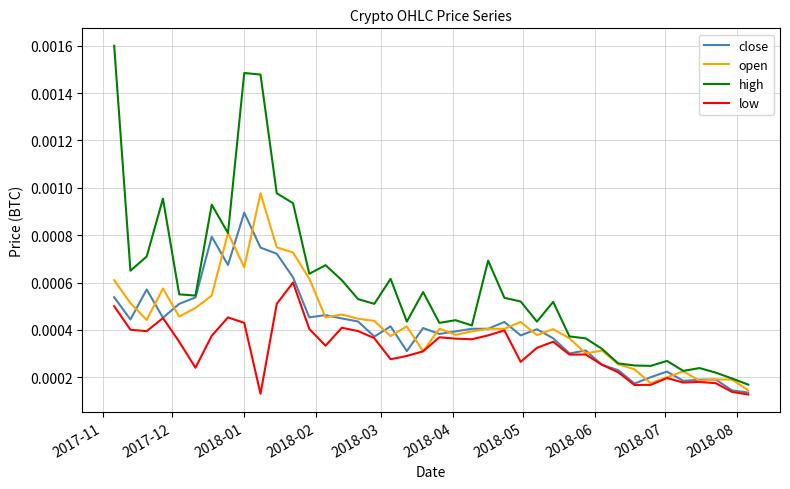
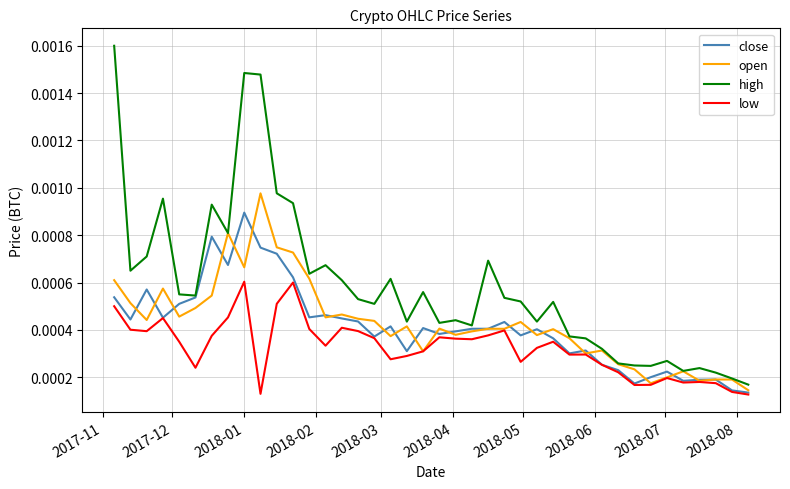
  {
    "close": {
      "2018-01": 0.00090
    },
    "open": {
      "2018-01": 0.00066
    },
    "high": {
      "2018-01": 0.00149
    },
    "low": {
-     "2018-01": 0.00043
+     "2018-01": 0.00060
    }
  }
